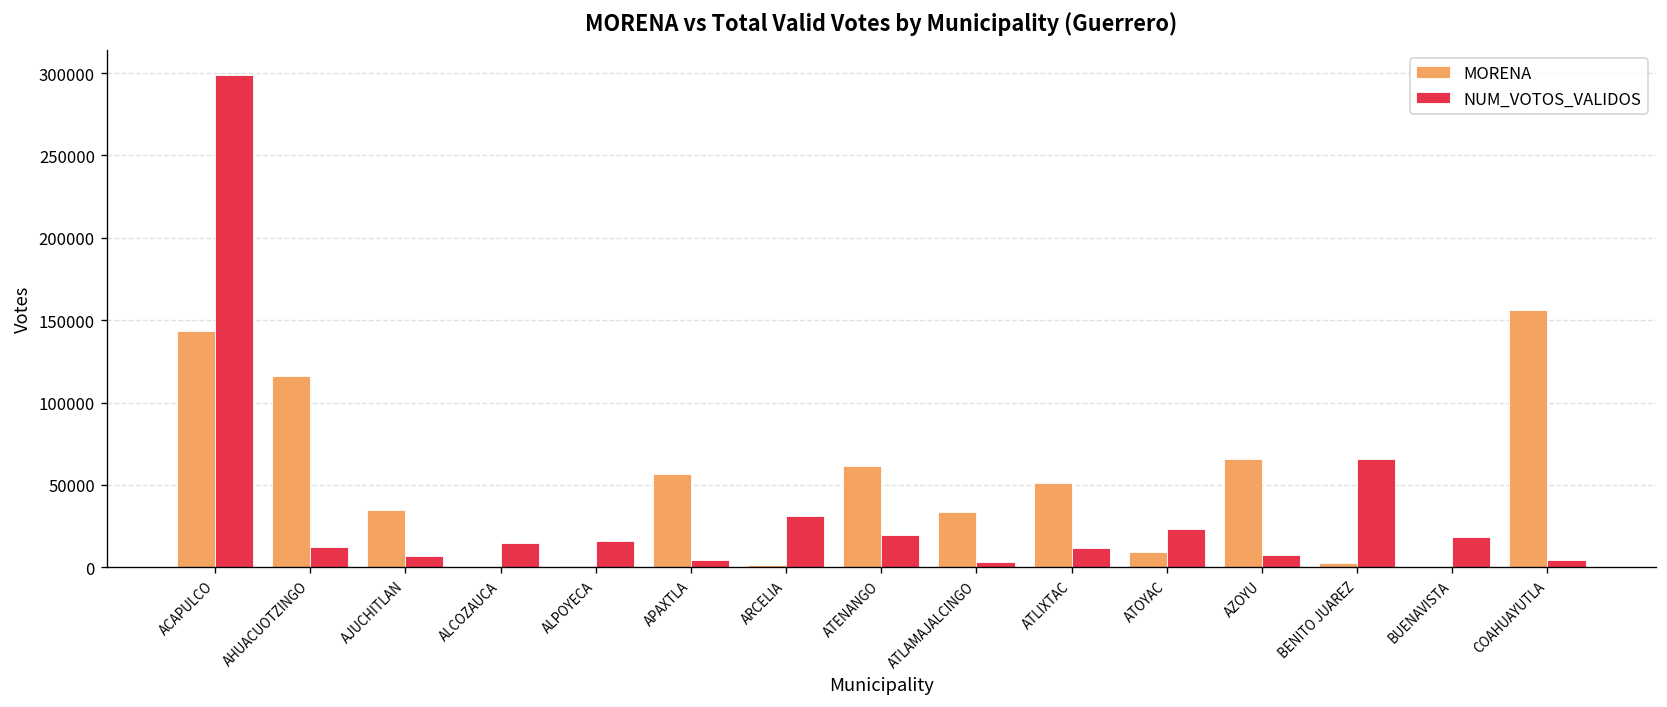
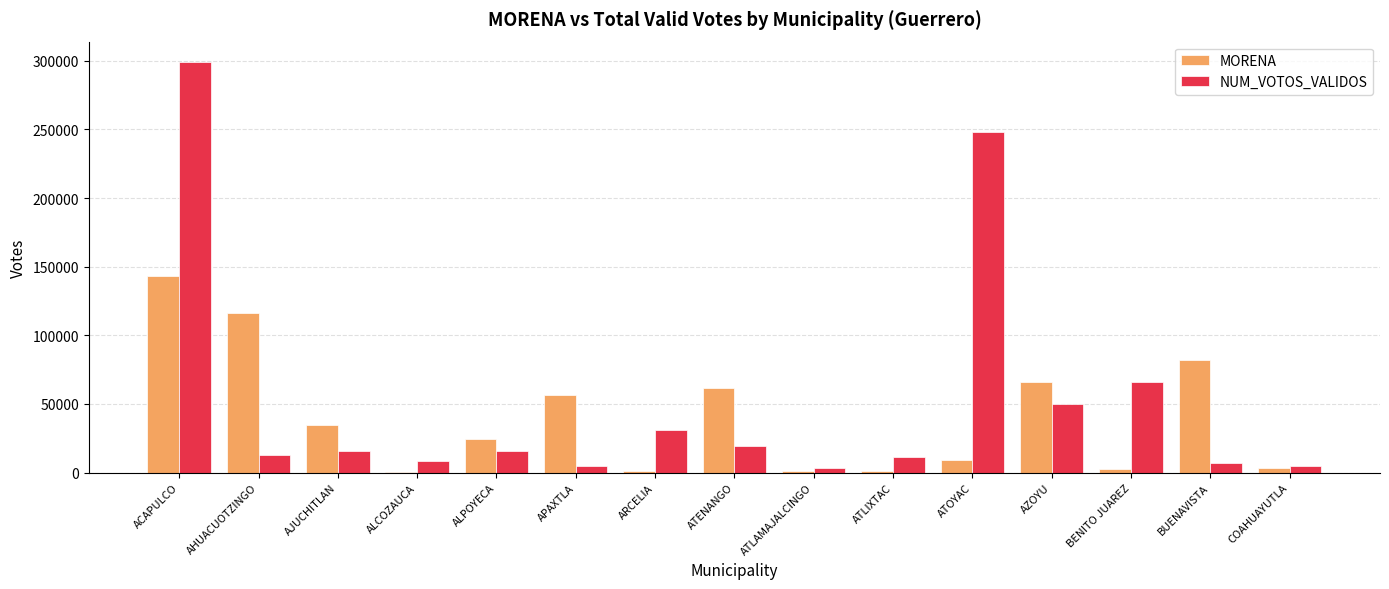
  {
    "MORENA": {
      "ACAPULCO": 143000,
      "AHUACUOTZINGO": 116000,
      "AJUCHITLAN": 35000,
-     "ALPOYECA": 1000,
+     "ALPOYECA": 25000,
      "APAXTLA": 57000,
      "ATENANGO": 62000,
-     "ATLAMAJALCINGO": 33000,
-     "ATLIXTAC": 51000,
+     "ATLAMAJALCINGO": 1000,
+     "ATLIXTAC": 1000,
      "ATOYAC": 10000,
      "AZOYU": 66000,
      "BENITO JUAREZ": 3000,
-     "BUENAVISTA": 0,
-     "COAHUAYUTLA": 156000
+     "BUENAVISTA": 82000,
+     "COAHUAYUTLA": 4000
    },
    "NUM_VOTOS_VALIDOS": {
      "ACAPULCO": 299000,
      "AHUACUOTZINGO": 13000,
-     "AJUCHITLAN": 7000,
-     "ALCOZAUCA": 15000,
+     "AJUCHITLAN": 16000,
+     "ALCOZAUCA": 9000,
      "ALPOYECA": 16000,
      "APAXTLA": 5000,
      "ARCELIA": 31000,
      "ATENANGO": 20000,
      "ATLAMAJALCINGO": 3000,
      "ATLIXTAC": 12000,
-     "ATOYAC": 23000,
-     "AZOYU": 7000,
+     "ATOYAC": 248000,
+     "AZOYU": 50000,
      "BENITO JUAREZ": 66000,
-     "BUENAVISTA": 19000,
+     "BUENAVISTA": 7000,
      "COAHUAYUTLA": 5000
    }
  }
